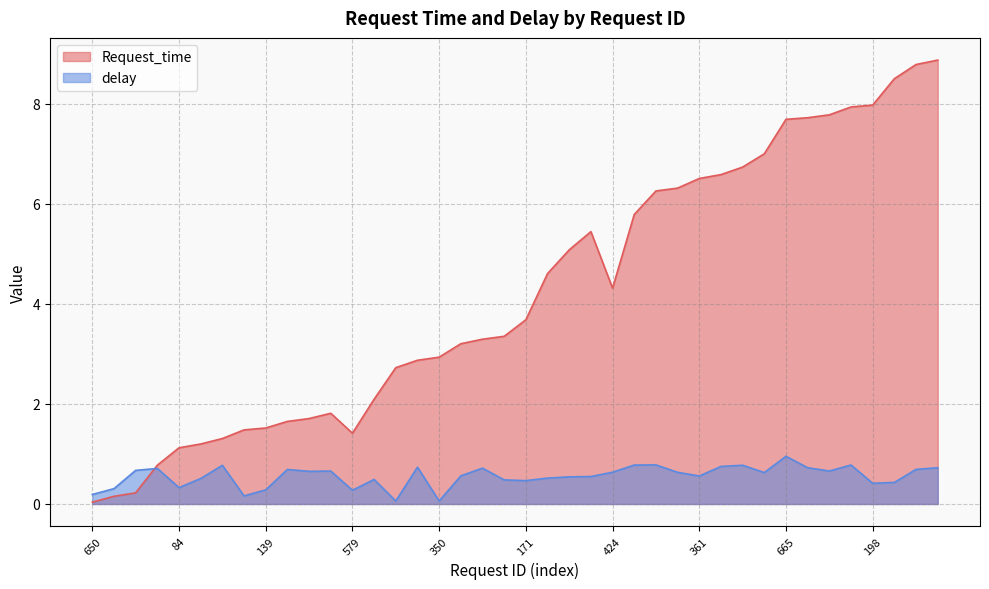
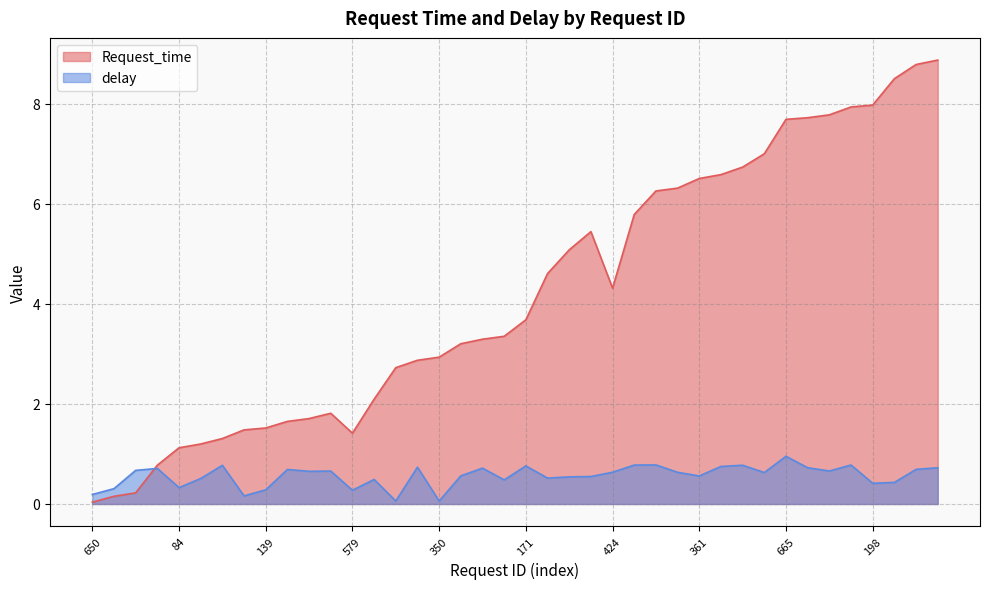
  {
    "Request_time": {
      "650": 0.0,
      "84": 1.1,
      "139": 1.5,
      "579": 1.4,
      "350": 2.9,
      "171": 3.7,
      "424": 4.3,
      "361": 6.5,
      "665": 7.7,
      "198": 8.0
    },
    "delay": {
      "650": 0.2,
      "84": 0.3,
      "139": 0.3,
      "579": 0.3,
      "350": 0.1,
-     "171": 0.5,
+     "171": 0.8,
      "424": 0.6,
      "361": 0.6,
      "665": 1.0,
      "198": 0.4
    }
  }
